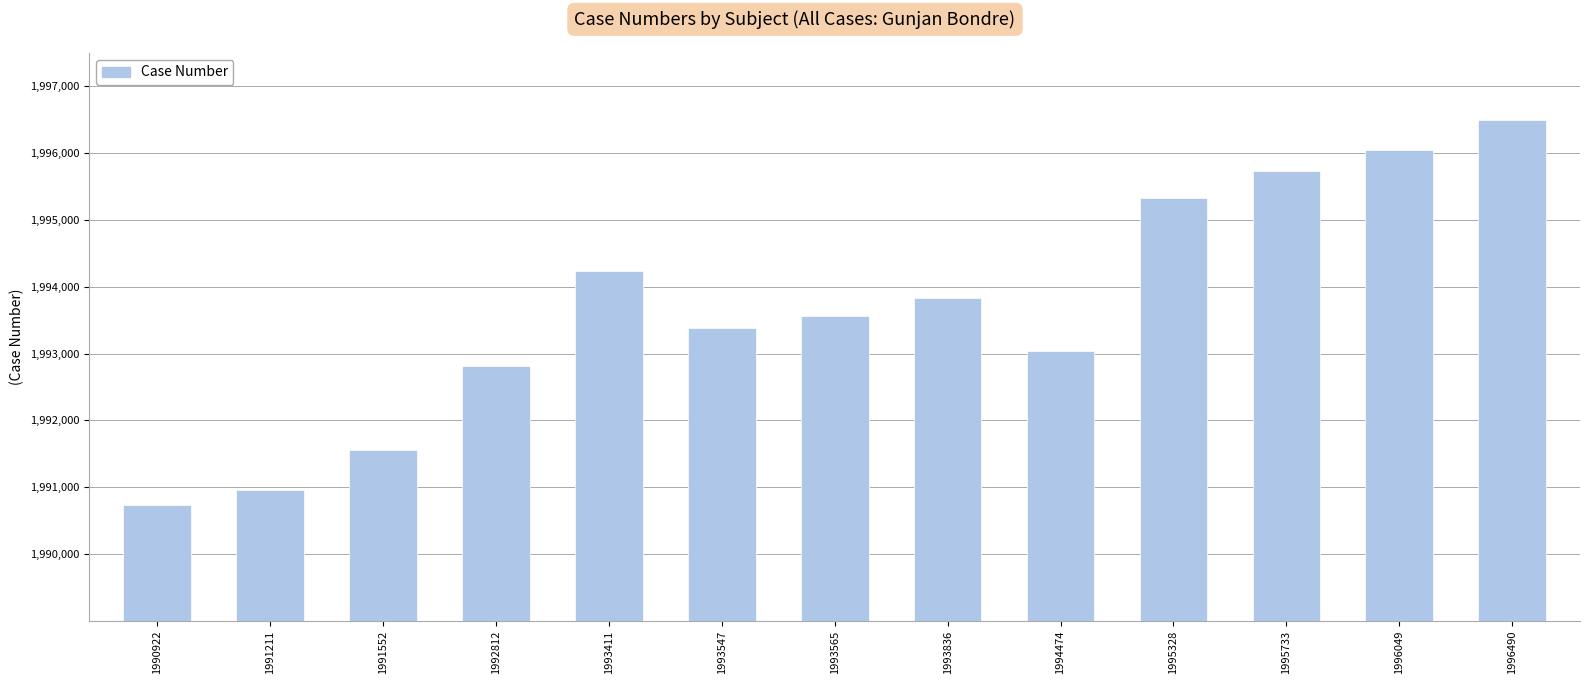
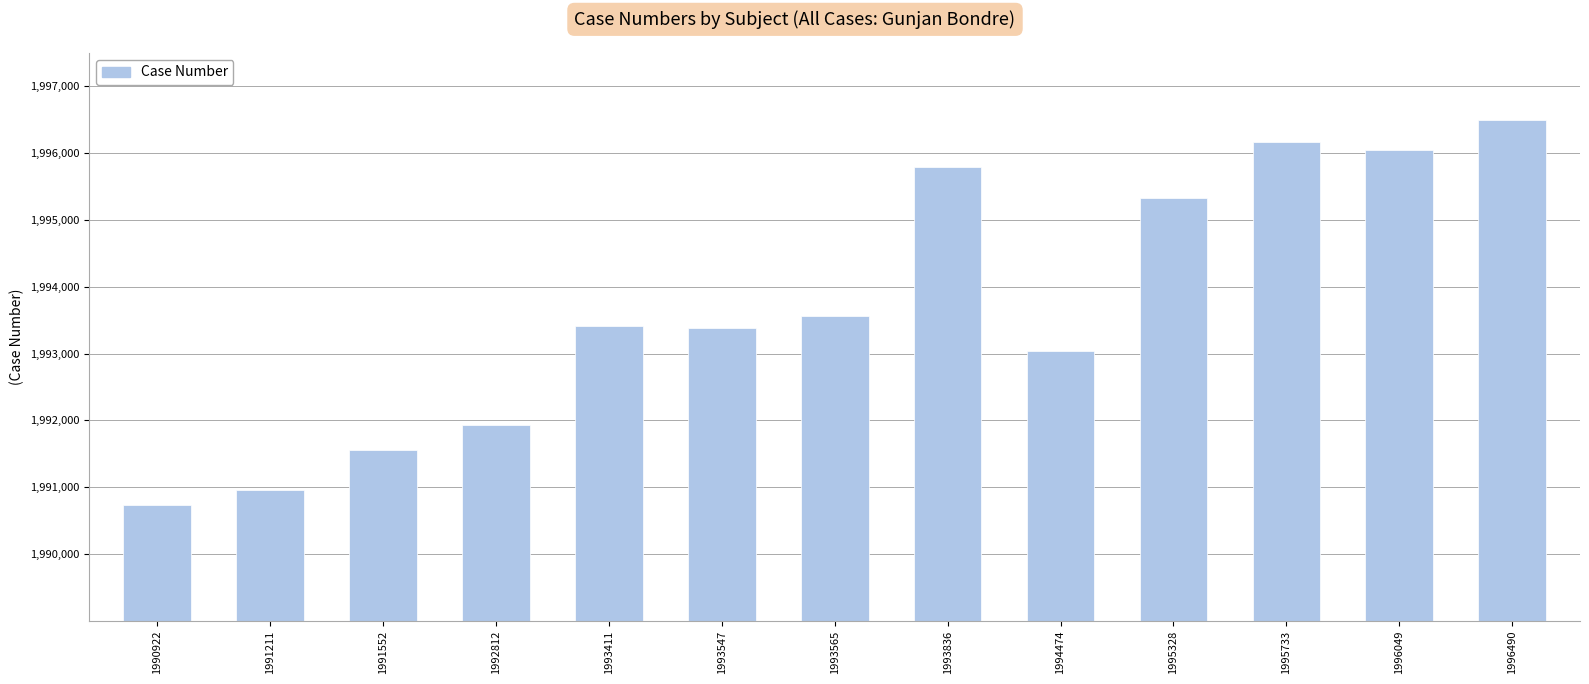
  {
    "1990922": "1,990,700",
    "1991211": "1,991,000",
    "1991552": "1,991,600",
-   "1992812": "1,992,800",
-   "1993411": "1,994,200",
+   "1992812": "1,991,900",
+   "1993411": "1,993,400",
    "1993547": "1,993,400",
    "1993565": "1,993,600",
-   "1993836": "1,993,800",
+   "1993836": "1,995,800",
    "1994474": "1,993,000",
    "1995328": "1,995,300",
-   "1995733": "1,995,700",
+   "1995733": "1,996,200",
    "1996049": "1,996,000",
    "1996490": "1,996,500"
  }
